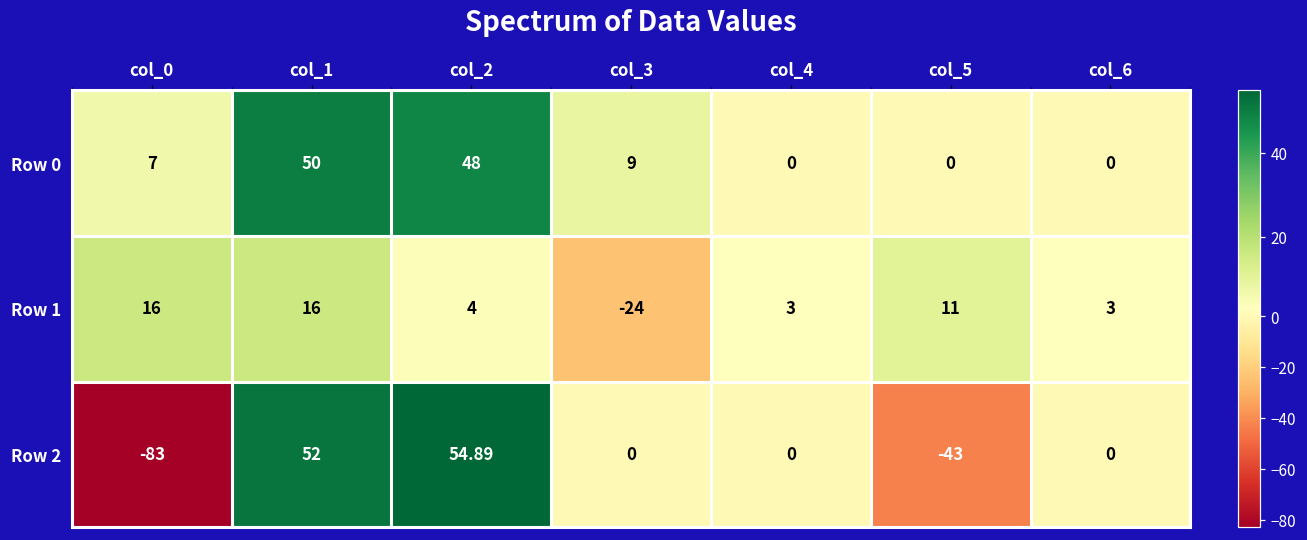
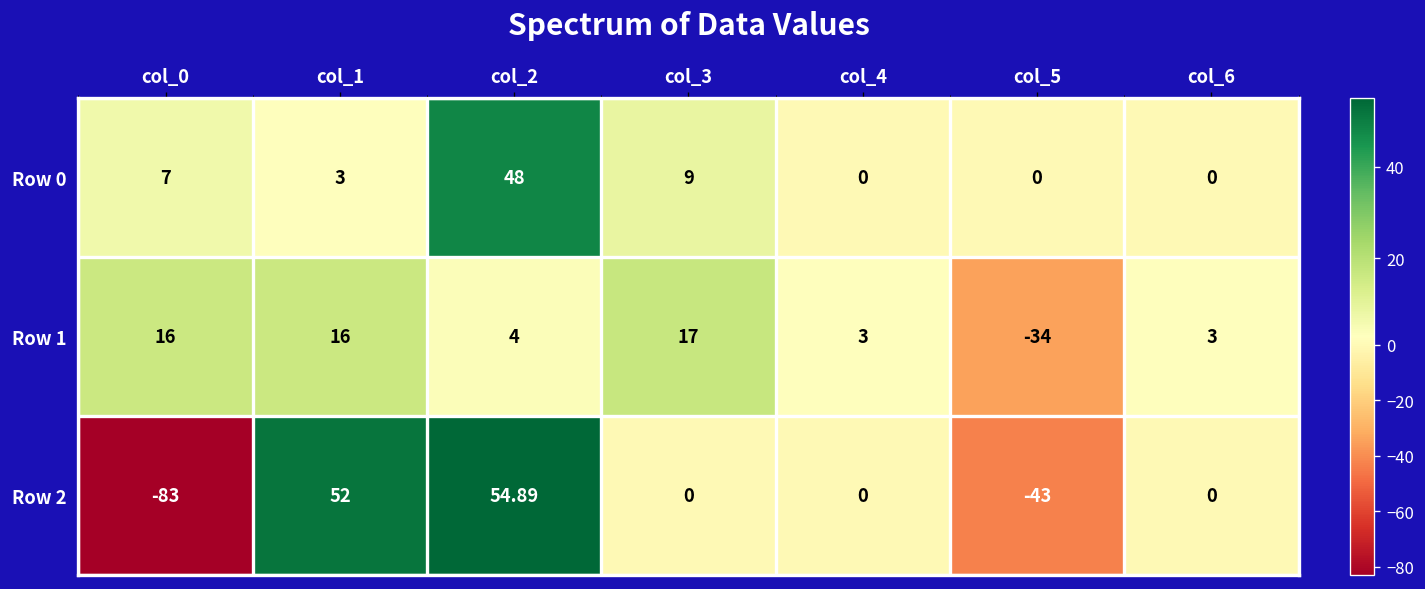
  {
    "Row 0": {
      "col_0": 7,
-     "col_1": 50,
+     "col_1": 3,
      "col_2": 48,
      "col_3": 9,
      "col_4": 0,
      "col_5": 0,
      "col_6": 0
    },
    "Row 1": {
      "col_0": 16,
      "col_1": 16,
      "col_2": 4,
-     "col_3": -24,
+     "col_3": 17,
      "col_4": 3,
-     "col_5": 11,
+     "col_5": -34,
      "col_6": 3
    },
    "Row 2": {
      "col_0": -83,
      "col_1": 52,
      "col_2": 54.89,
      "col_3": 0,
      "col_4": 0,
      "col_5": -43,
      "col_6": 0
    }
  }
